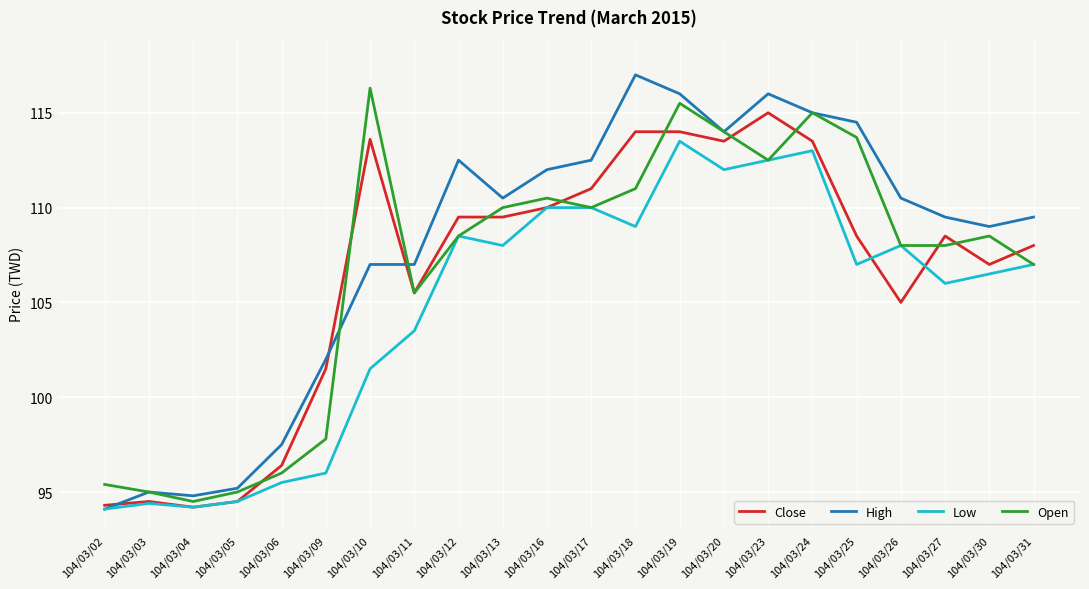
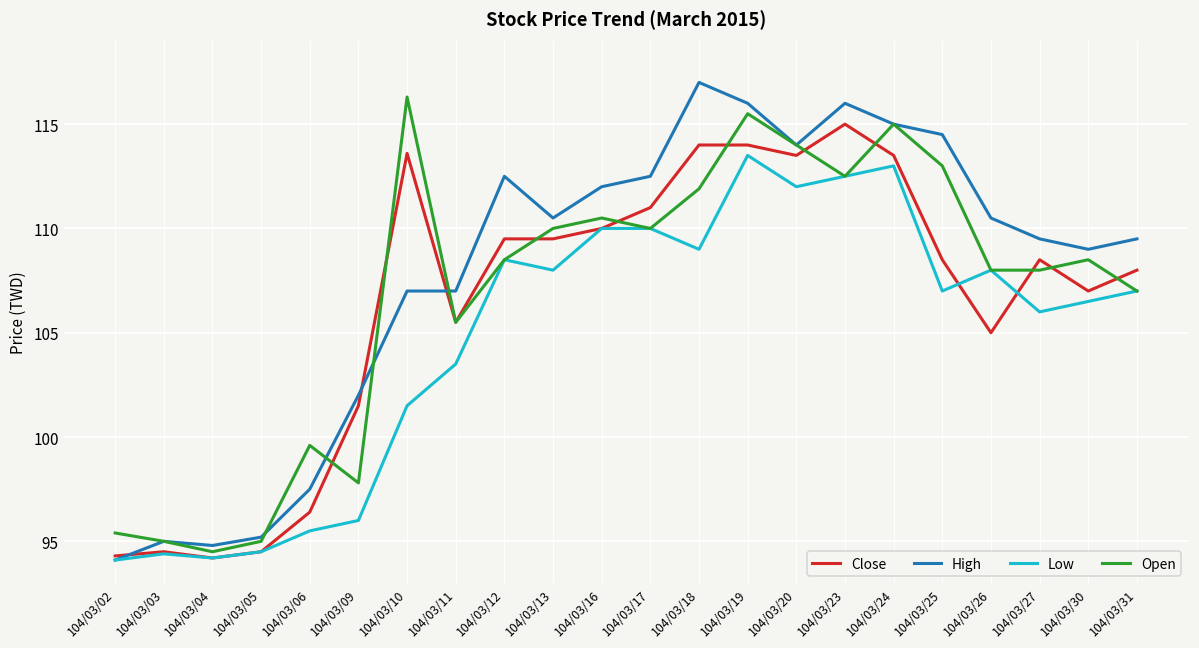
  {
    "Close": {
      "104/03/02": 94.3,
      "104/03/06": 96.4,
      "104/03/09": 101.5,
      "104/03/10": 113.6,
      "104/03/12": 109.5,
      "104/03/13": 109.5,
      "104/03/17": 111.0,
      "104/03/18": 114.0,
      "104/03/19": 114.0,
      "104/03/20": 113.5,
      "104/03/23": 115.0,
      "104/03/24": 113.5,
      "104/03/25": 108.5,
      "104/03/26": 105.0,
      "104/03/27": 108.5,
      "104/03/30": 107.0,
      "104/03/31": 108.0
    },
    "High": {
      "104/03/04": 94.8,
      "104/03/05": 95.2,
      "104/03/06": 97.5,
      "104/03/09": 102.0,
      "104/03/10": 107.0,
      "104/03/11": 107.0,
      "104/03/12": 112.5,
      "104/03/13": 110.5,
      "104/03/16": 112.0,
      "104/03/17": 112.5,
      "104/03/18": 117.0,
      "104/03/19": 116.0,
      "104/03/23": 116.0,
      "104/03/25": 114.5,
      "104/03/26": 110.5,
      "104/03/27": 109.5,
      "104/03/30": 109.0,
      "104/03/31": 109.5
    },
    "Low": {
      "104/03/06": 95.5,
      "104/03/09": 96.0,
      "104/03/10": 101.5,
      "104/03/11": 103.5,
      "104/03/13": 108.0,
      "104/03/18": 109.0,
      "104/03/19": 113.5,
      "104/03/20": 112.0,
      "104/03/24": 113.0,
      "104/03/25": 107.0,
      "104/03/27": 106.0,
      "104/03/30": 106.5
    },
    "Open": {
      "104/03/02": 95.4,
      "104/03/04": 94.5,
      "104/03/05": 95.0,
-     "104/03/06": 96.0,
+     "104/03/06": 99.6,
      "104/03/09": 97.8,
      "104/03/10": 116.3,
      "104/03/13": 110.0,
      "104/03/16": 110.5,
-     "104/03/18": 111.0,
+     "104/03/18": 111.9,
      "104/03/19": 115.5,
-     "104/03/25": 113.7,
+     "104/03/25": 113.0,
      "104/03/27": 108.0,
      "104/03/30": 108.5
    }
  }
